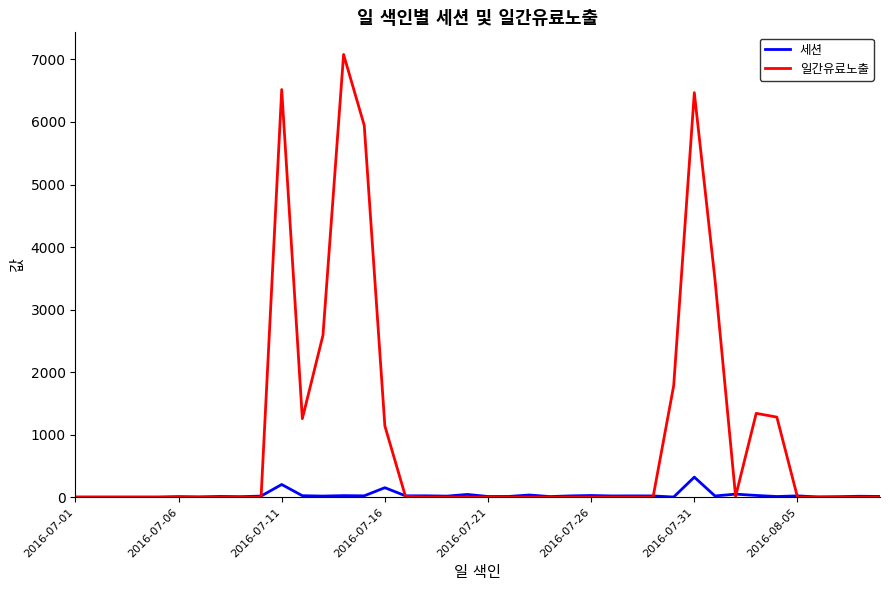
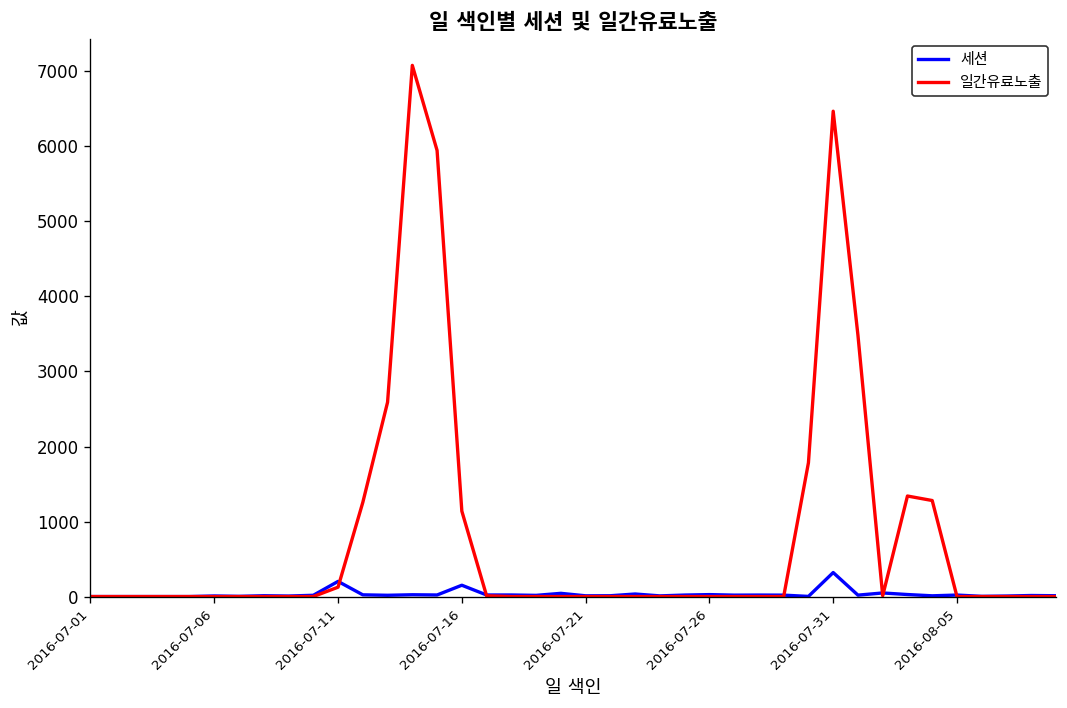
  {
    "세션": {
      "2016-07-11": 200,
      "2016-07-16": 200,
      "2016-07-31": 300
    },
    "일간유료노출": {
-     "2016-07-11": 6500,
+     "2016-07-11": 100,
      "2016-07-16": 1100,
      "2016-07-31": 6500
    }
  }
